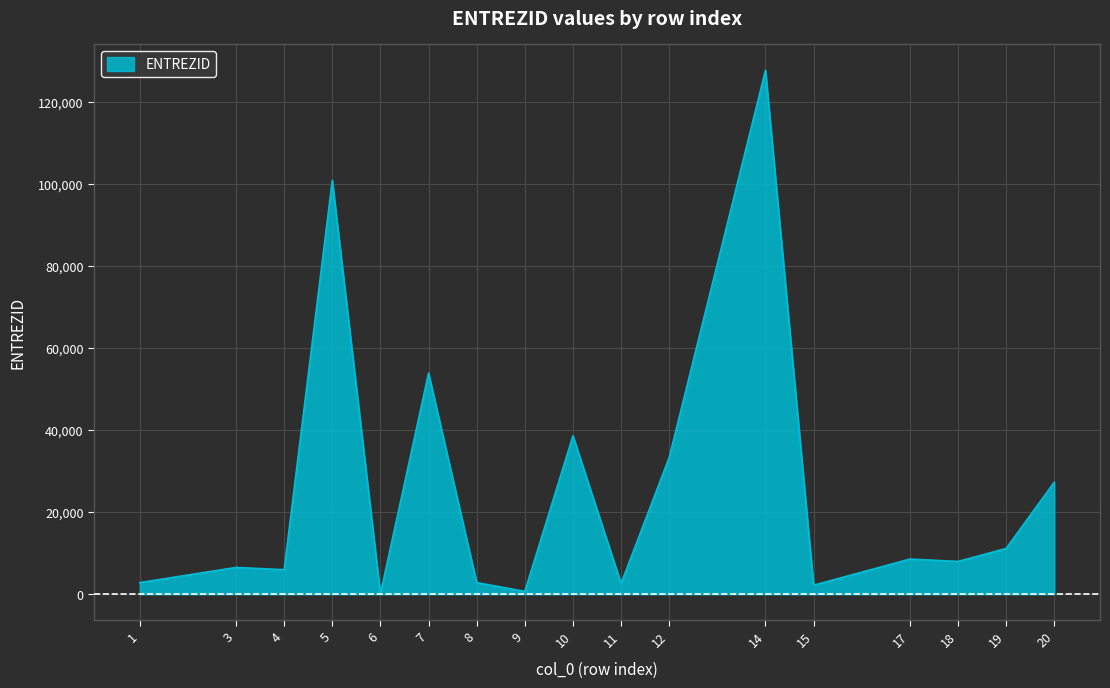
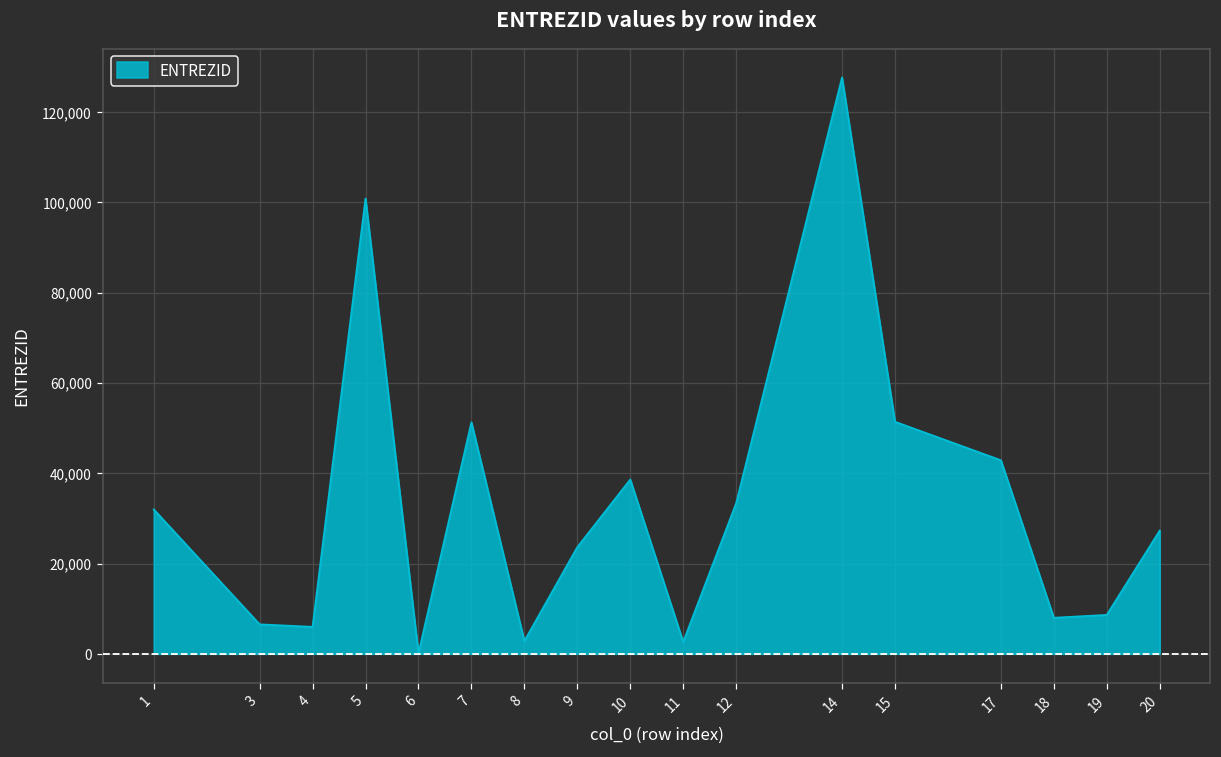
  {
-   "1": "3,000",
+   "1": "32,000",
    "3": "7,000",
    "4": "6,000",
    "5": "101,000",
    "6": "0",
-   "7": "54,000",
+   "7": "51,000",
    "8": "3,000",
-   "9": "1,000",
+   "9": "24,000",
    "10": "39,000",
    "11": "3,000",
    "12": "33,000",
    "14": "128,000",
-   "15": "2,000",
-   "17": "9,000",
+   "15": "51,000",
+   "17": "43,000",
    "18": "8,000",
-   "19": "11,000",
+   "19": "9,000",
    "20": "27,000"
  }
